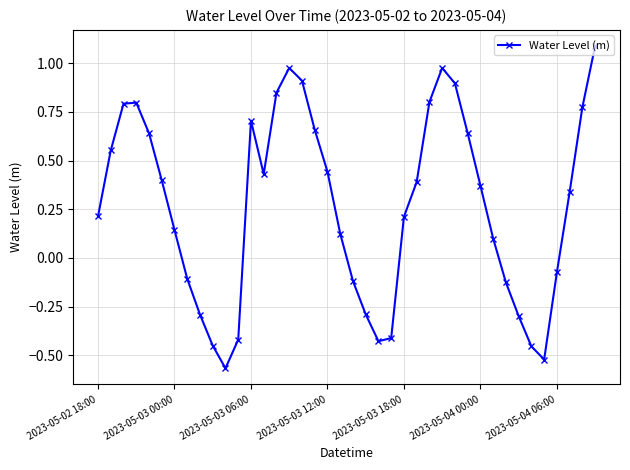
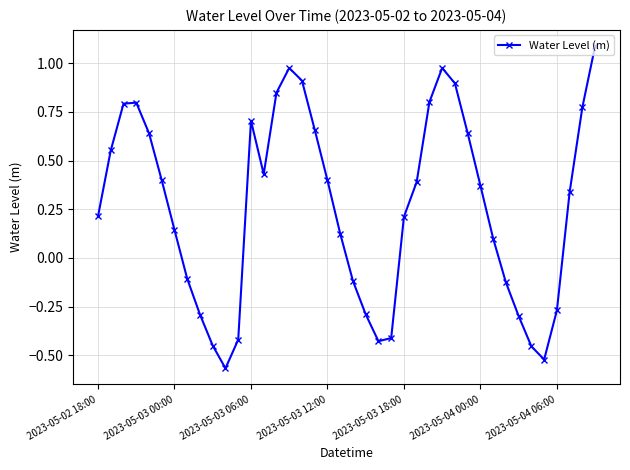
  {
    "2023-05-02 18:00": 0.21,
    "2023-05-03 00:00": 0.14,
    "2023-05-03 06:00": 0.70,
-   "2023-05-03 12:00": 0.44,
+   "2023-05-03 12:00": 0.40,
    "2023-05-03 18:00": 0.21,
    "2023-05-04 00:00": 0.37,
-   "2023-05-04 06:00": -0.07
+   "2023-05-04 06:00": -0.27
  }
